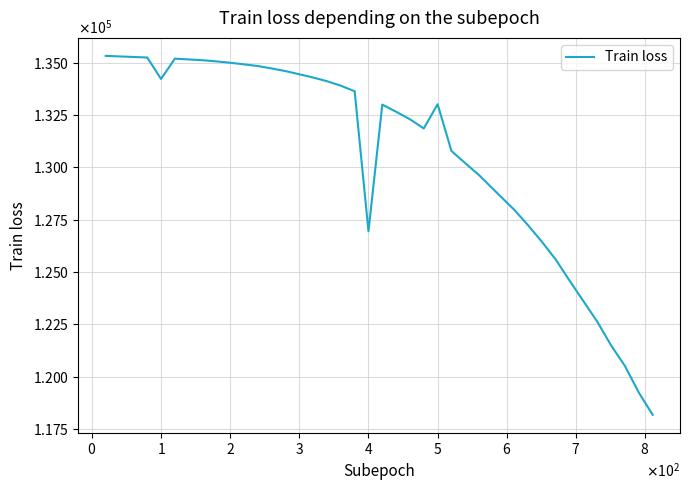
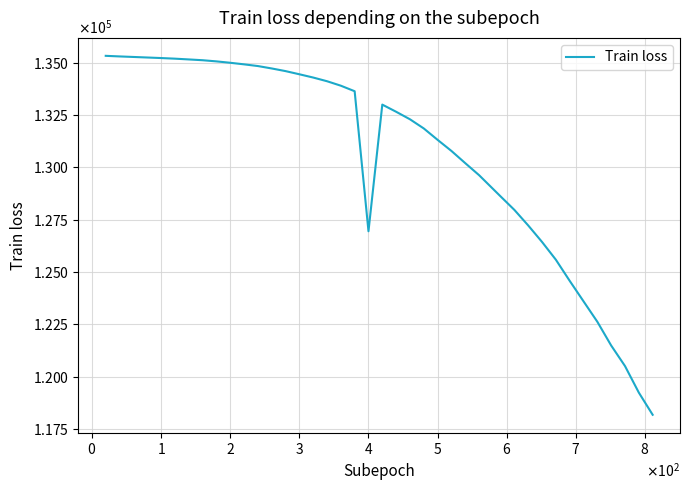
  {
-   "1": 134200,
+   "1": 135200,
    "2": 135000,
    "3": 134400,
    "4": 126900,
-   "5": 133000
+   "5": 131300
  }
